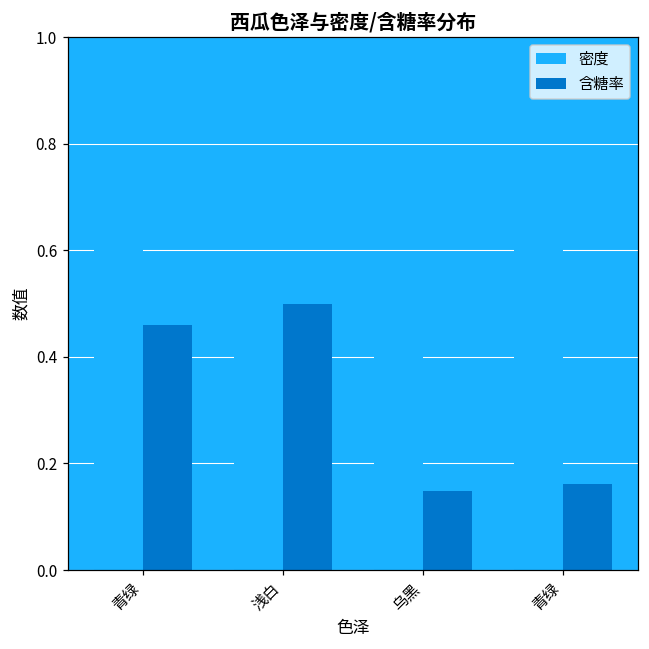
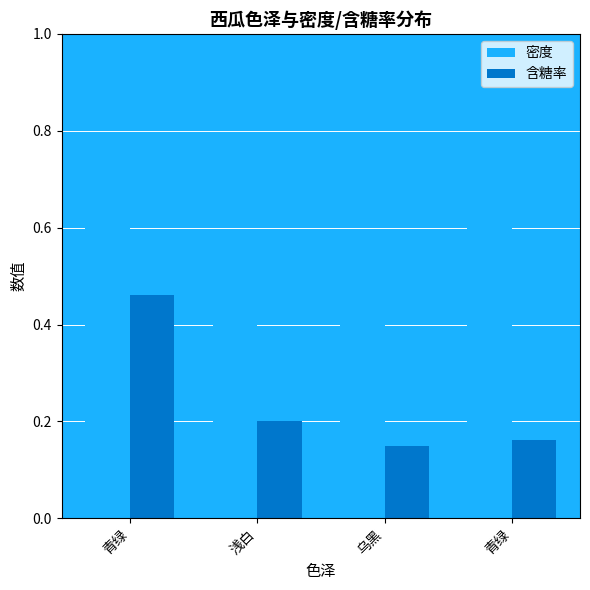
  {
    "密度": {
      "浅白": 0.51,
      "乌黑": 0.48
    },
    "含糖率": {
-     "浅白": 0.5,
+     "浅白": 0.2,
      "乌黑": 0.15
    }
  }
